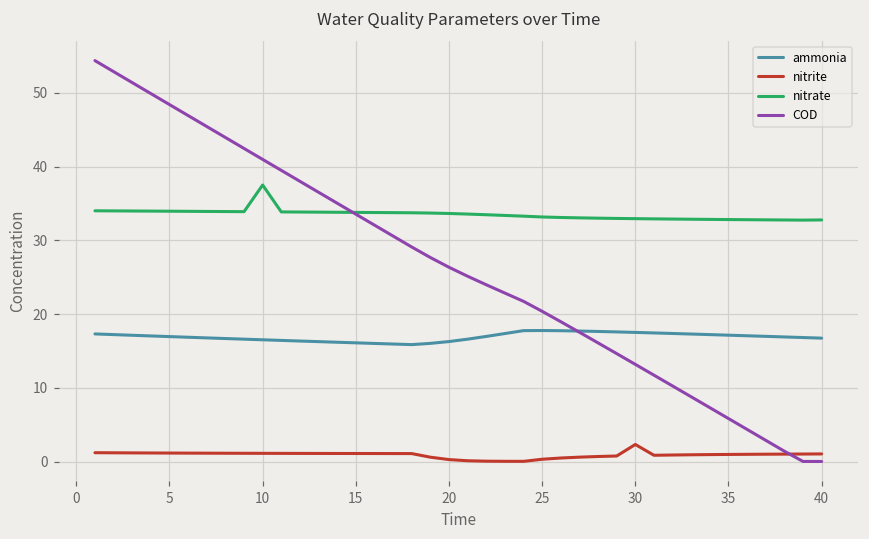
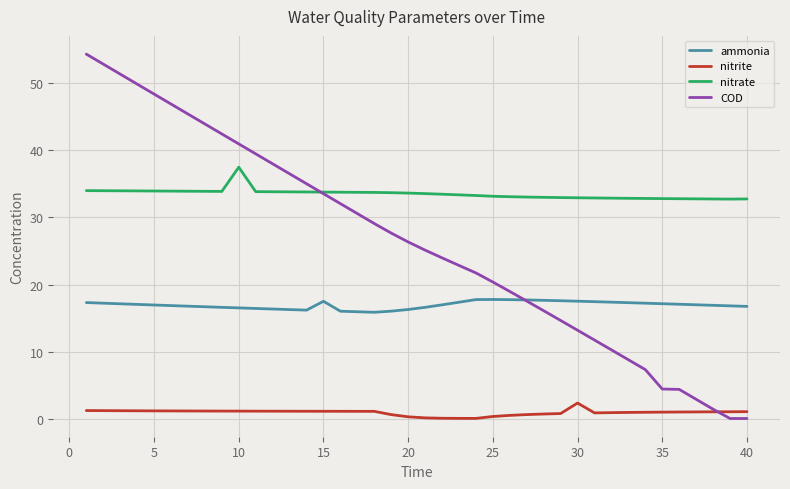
  {
    "ammonia": {
      "5": 17,
      "10": 17,
-     "15": 16,
+     "15": 17,
      "20": 16,
      "25": 18,
      "30": 18,
      "35": 17,
      "40": 17
    },
    "nitrite": {
      "5": 1,
      "10": 1,
      "15": 1,
      "20": 0,
      "25": 0,
      "30": 2,
      "35": 1,
      "40": 1
    },
    "nitrate": {
      "5": 34,
      "10": 38,
      "20": 34,
      "25": 33,
      "30": 33,
      "35": 33,
      "40": 33
    },
    "COD": {
      "5": 48,
      "10": 41,
      "20": 26,
      "25": 20,
      "30": 13,
-     "35": 6,
+     "35": 4,
      "40": 0
    }
  }
